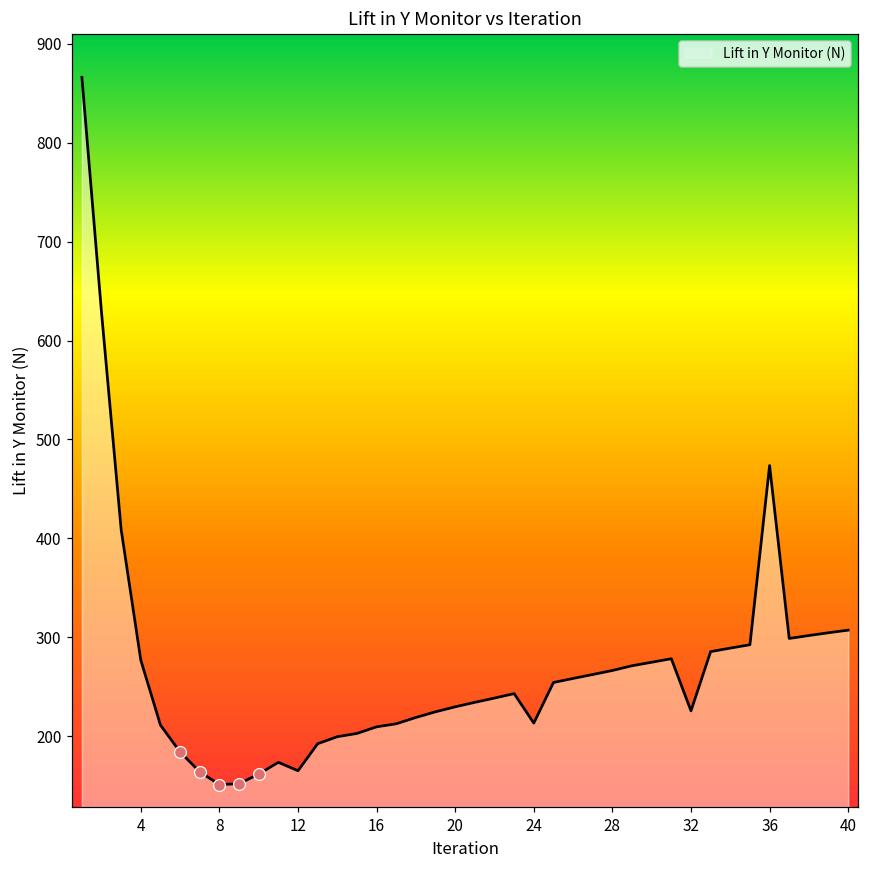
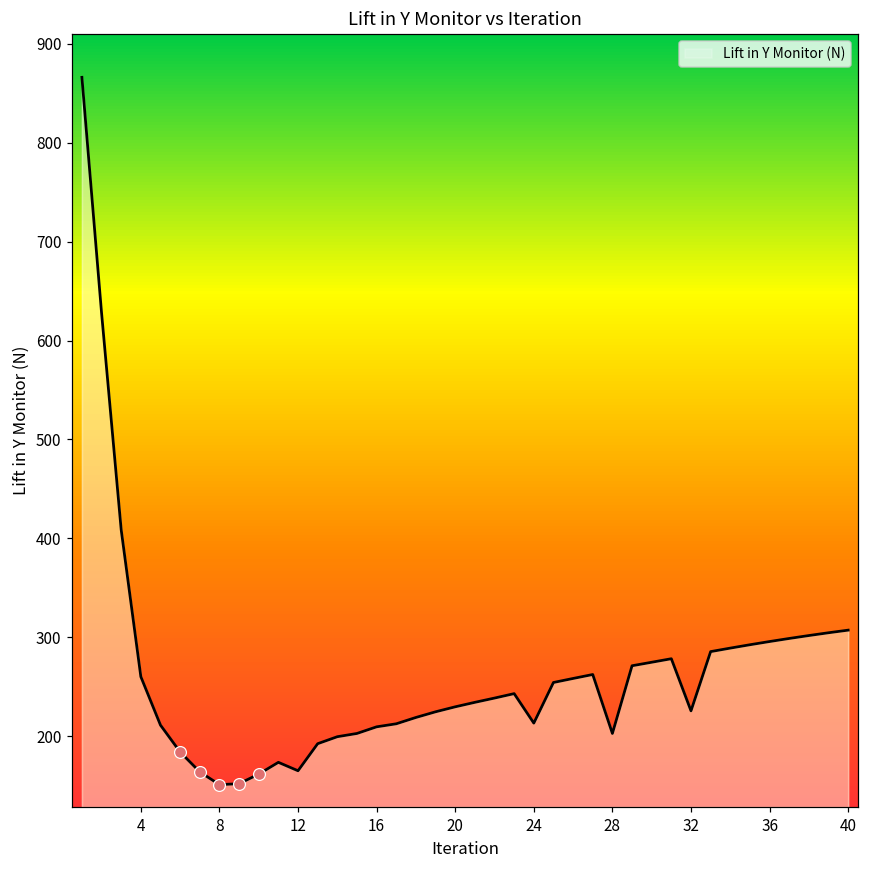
  {
    "Lift in Y Monitor (N)": {
-     "4": 280,
+     "4": 260,
      "12": 170,
      "16": 210,
      "20": 230,
      "24": 210,
-     "28": 270,
+     "28": 200,
      "32": 230,
-     "36": 470,
+     "36": 300,
      "40": 310
    }
  }
